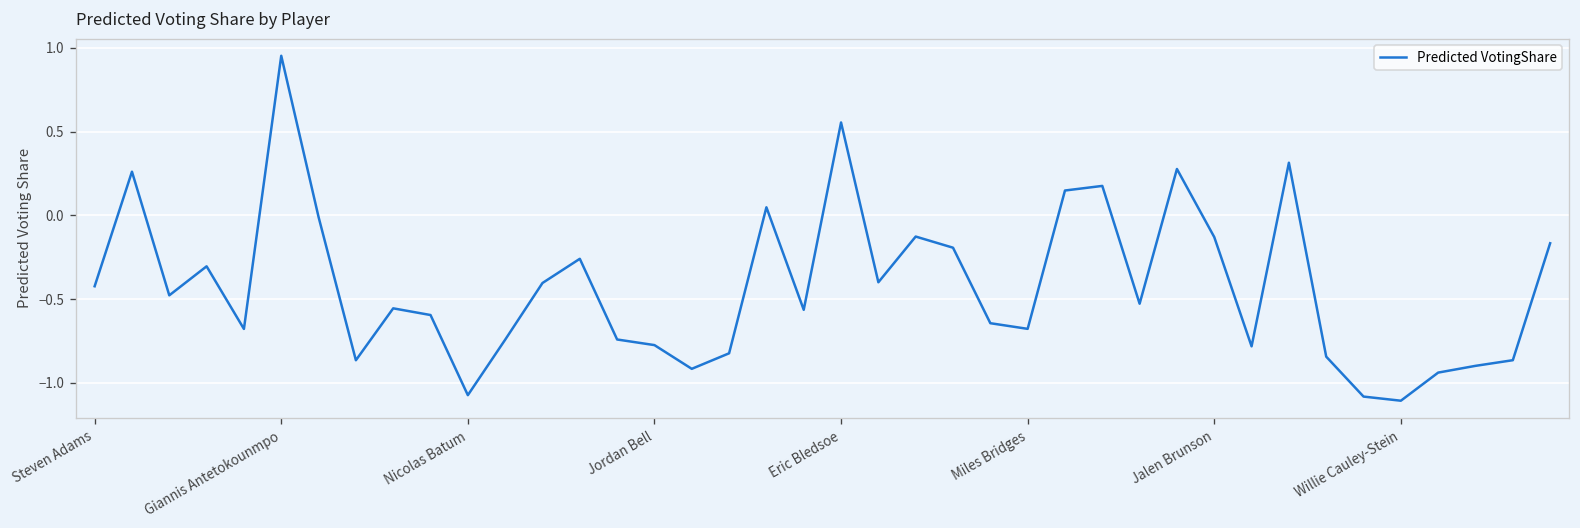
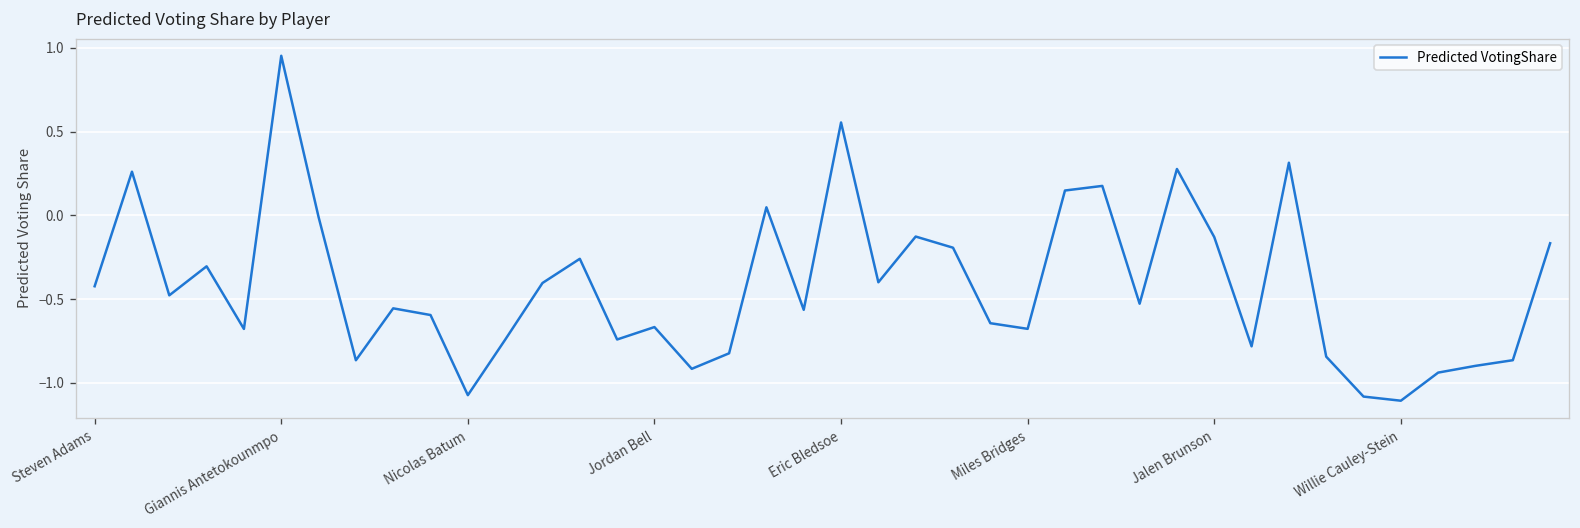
  {
    "Steven Adams": -0.42,
    "Giannis Antetokounmpo": 0.95,
    "Nicolas Batum": -1.07,
-   "Jordan Bell": -0.77,
+   "Jordan Bell": -0.67,
    "Eric Bledsoe": 0.56,
    "Miles Bridges": -0.68,
    "Jalen Brunson": -0.13,
    "Willie Cauley-Stein": -1.11
  }
